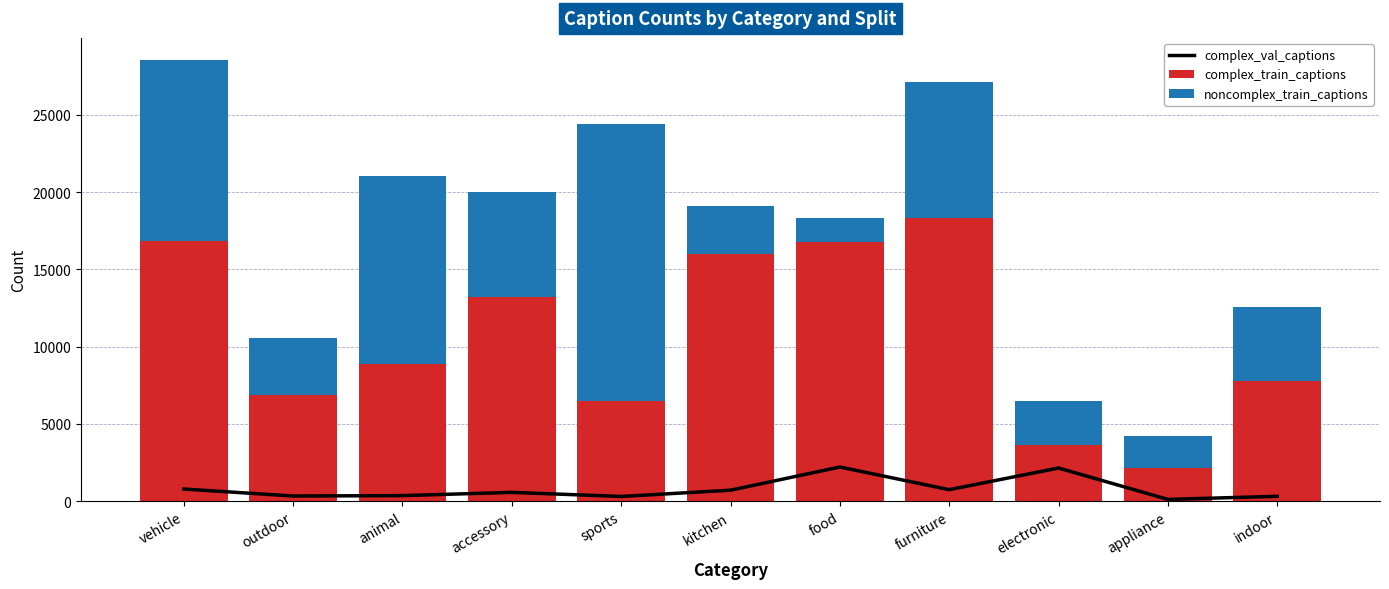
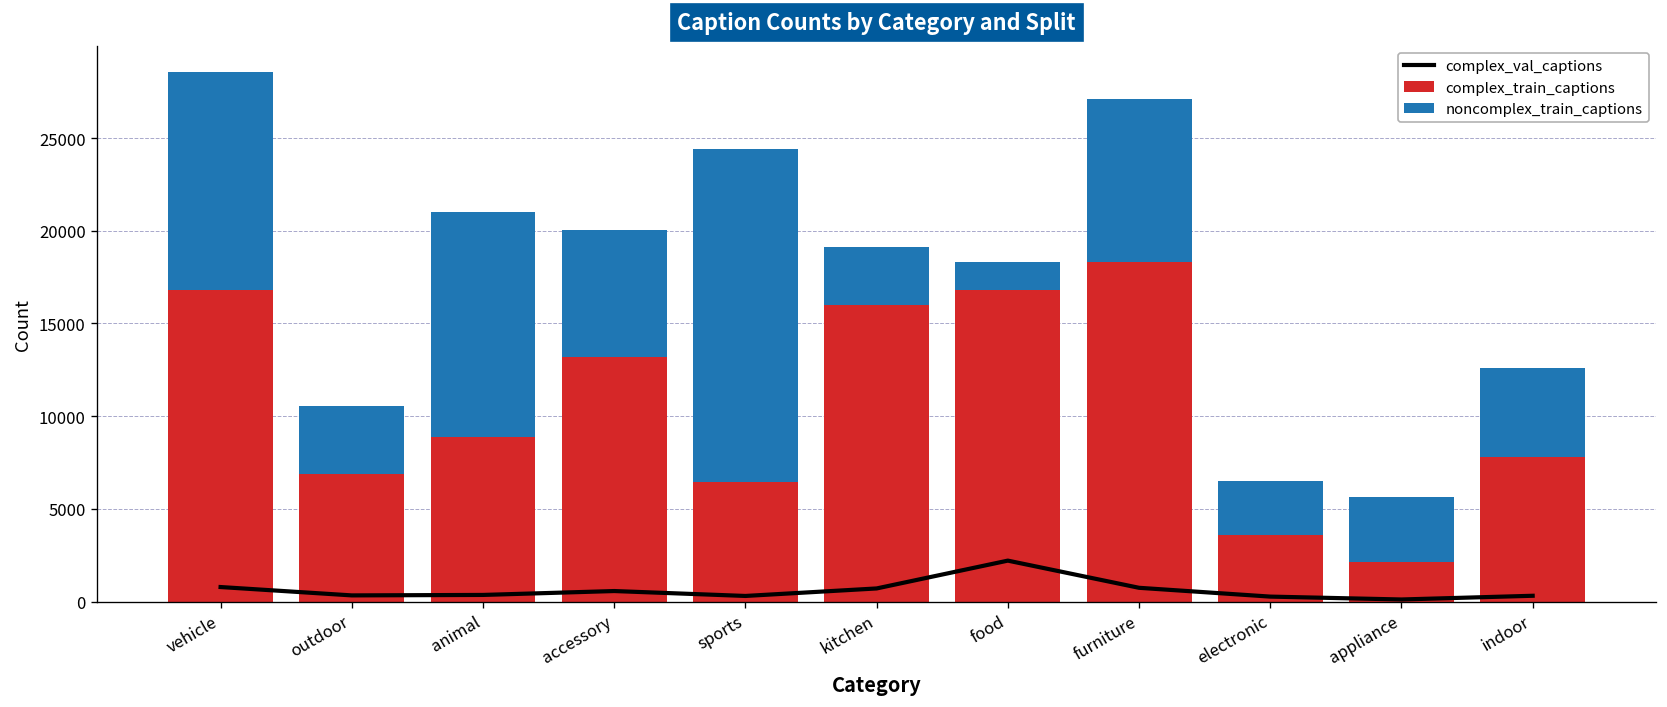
  {
    "complex_val_captions": {
      "vehicle": 800,
      "outdoor": 300,
      "animal": 400,
      "accessory": 600,
      "sports": 300,
      "kitchen": 700,
      "food": 2200,
      "furniture": 700,
-     "electronic": 2100,
+     "electronic": 300,
      "appliance": 100,
      "indoor": 300
    },
    "complex_train_captions": {
      "vehicle": 16800,
      "outdoor": 6900,
      "animal": 8900,
      "accessory": 13200,
      "sports": 6500,
      "kitchen": 16000,
      "food": 16800,
      "furniture": 18300,
      "electronic": 3600,
      "appliance": 2100,
      "indoor": 7800
    },
    "noncomplex_train_captions": {
      "vehicle": 11700,
      "outdoor": 3700,
      "animal": 12200,
      "accessory": 6800,
      "sports": 18000,
      "kitchen": 3100,
      "food": 1500,
      "furniture": 8800,
      "electronic": 2900,
-     "appliance": 2100,
+     "appliance": 3500,
      "indoor": 4800
    }
  }
